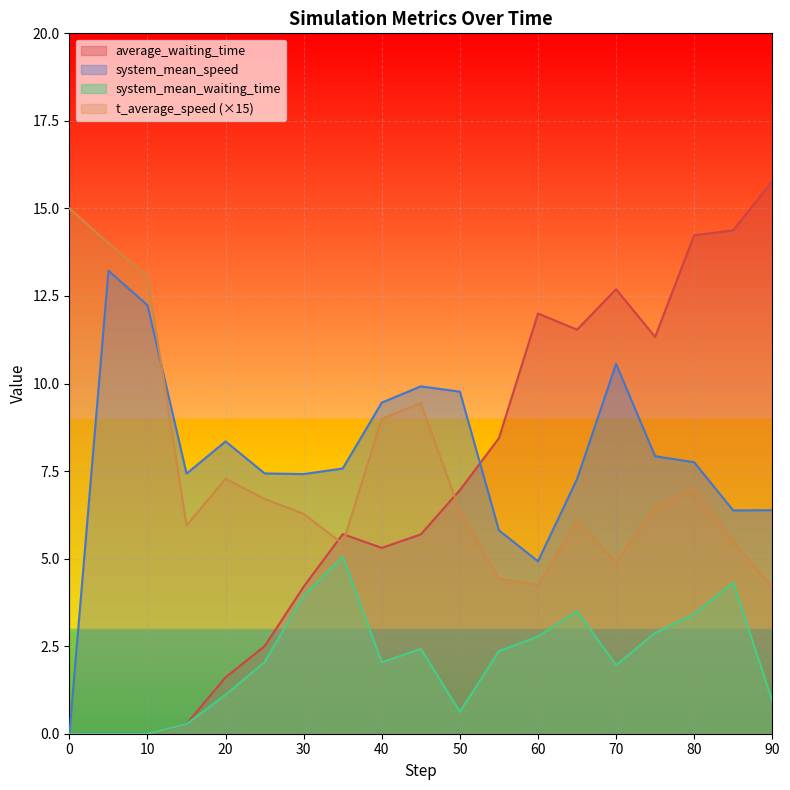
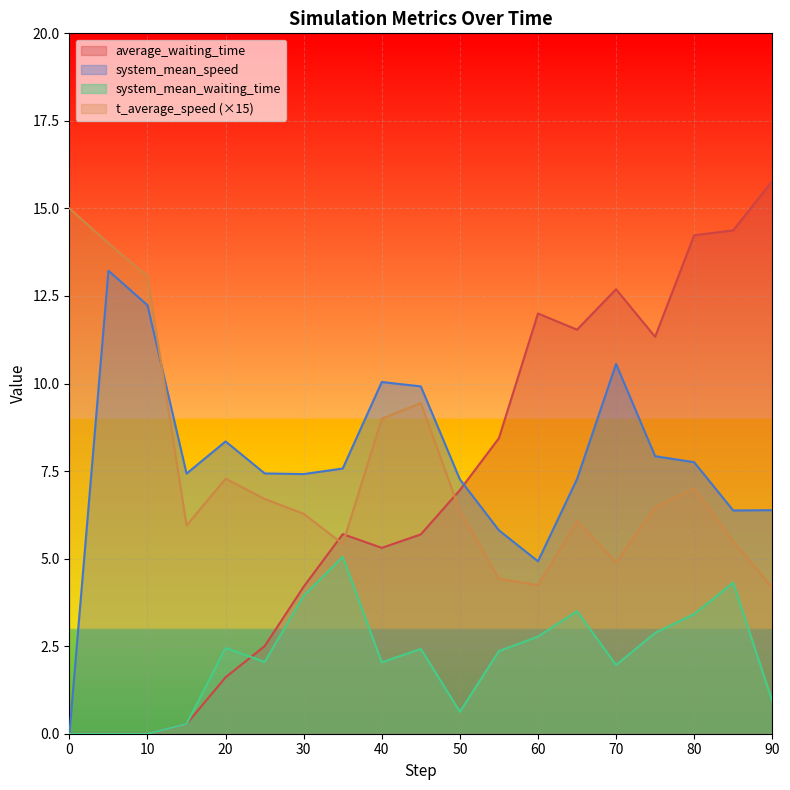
  {
    "system_mean_speed": {
      "10": 12.2,
      "20": 8.3,
      "30": 7.4,
-     "40": 9.5,
-     "50": 9.8,
+     "40": 10.0,
+     "50": 7.3,
      "60": 4.9,
      "70": 10.6,
      "80": 7.8,
      "90": 6.4
    },
    "system_mean_waiting_time": {
-     "20": 1.1,
+     "20": 2.4,
      "30": 3.9,
      "40": 2.0,
      "50": 0.6,
      "60": 2.8,
      "70": 2.0,
      "80": 3.4,
      "90": 0.9
    }
  }
